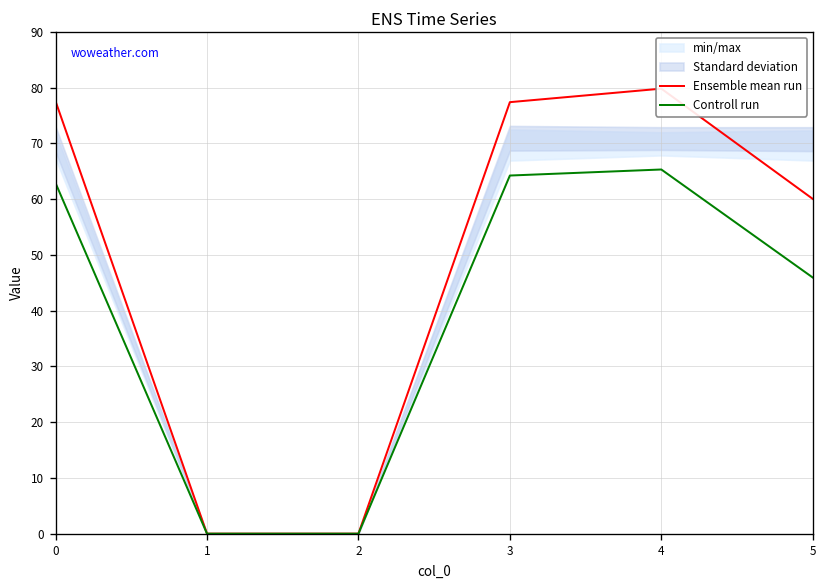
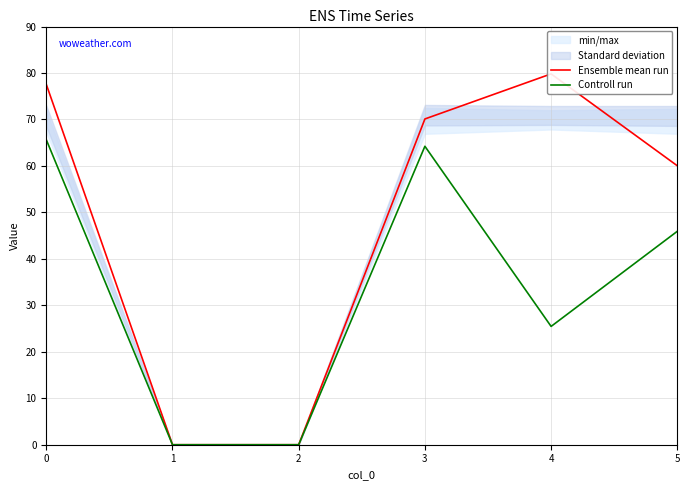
  {
    "Ensemble mean run": {
      "0": 78,
-     "3": 77,
+     "3": 70,
      "5": 60
    },
    "Controll run": {
-     "0": 63,
+     "0": 66,
      "3": 64,
-     "4": 65,
+     "4": 25,
      "5": 46
    }
  }
